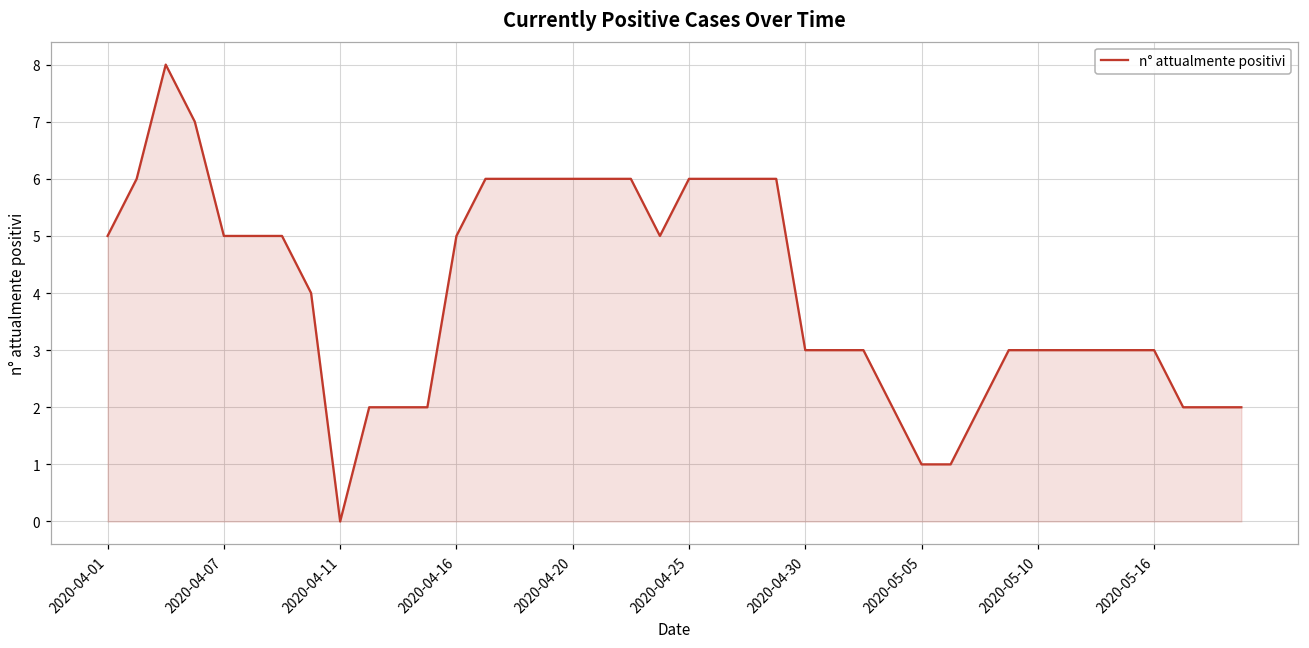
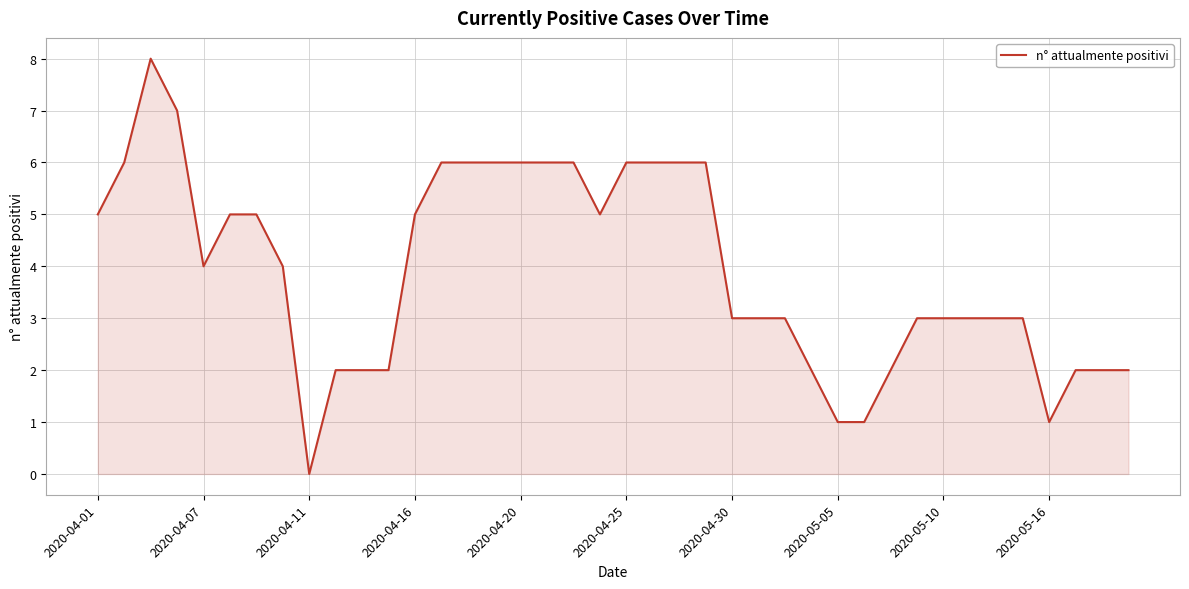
  {
    "2020-04-01": 5,
-   "2020-04-07": 5,
+   "2020-04-07": 4,
    "2020-04-11": 0,
    "2020-04-16": 5,
    "2020-04-20": 6,
    "2020-04-25": 6,
    "2020-04-30": 3,
    "2020-05-05": 1,
    "2020-05-10": 3,
-   "2020-05-16": 3
+   "2020-05-16": 1
  }
